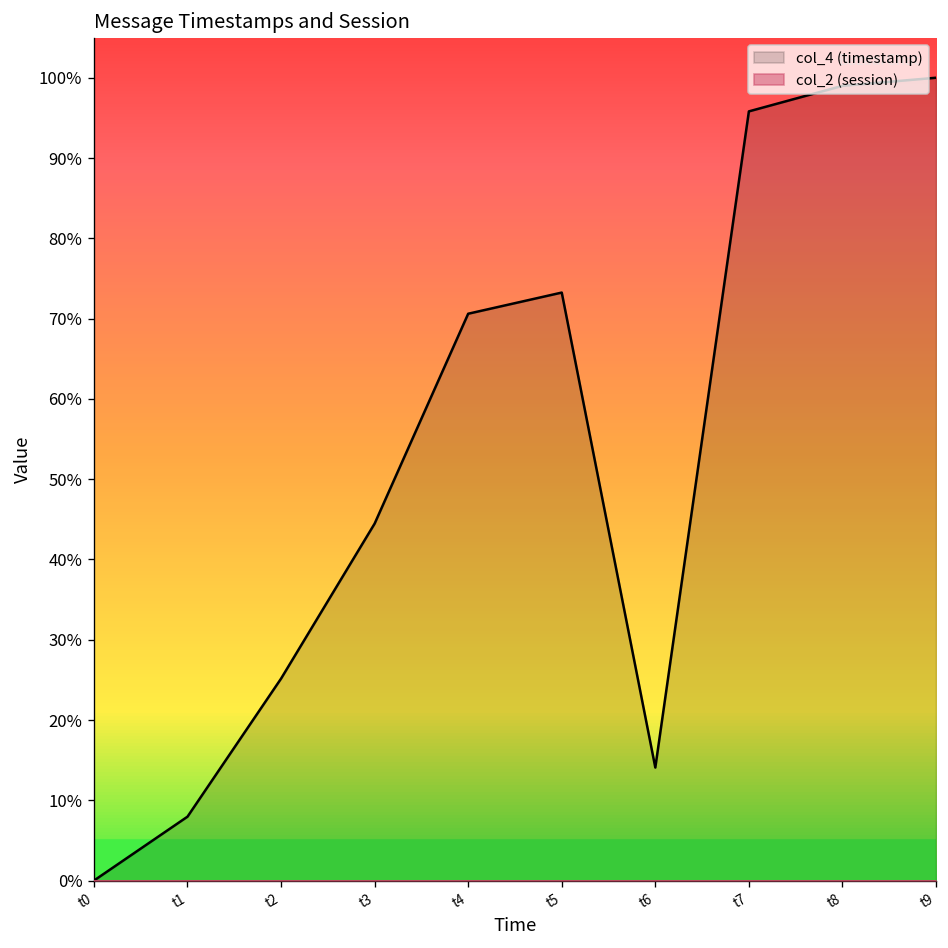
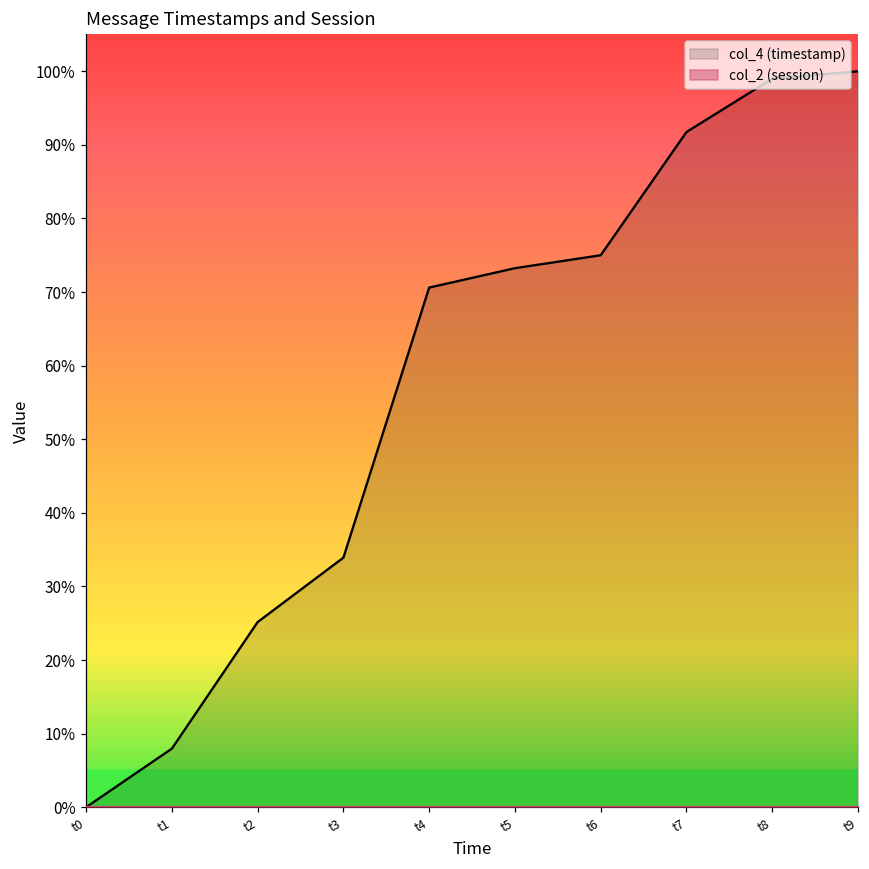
  {
    "col_4 (timestamp)": {
      "t1": "8%",
      "t2": "25%",
-     "t3": "44%",
+     "t3": "34%",
      "t4": "71%",
      "t5": "73%",
-     "t6": "14%",
-     "t7": "96%",
+     "t6": "75%",
+     "t7": "92%",
      "t9": "100%"
    }
  }
